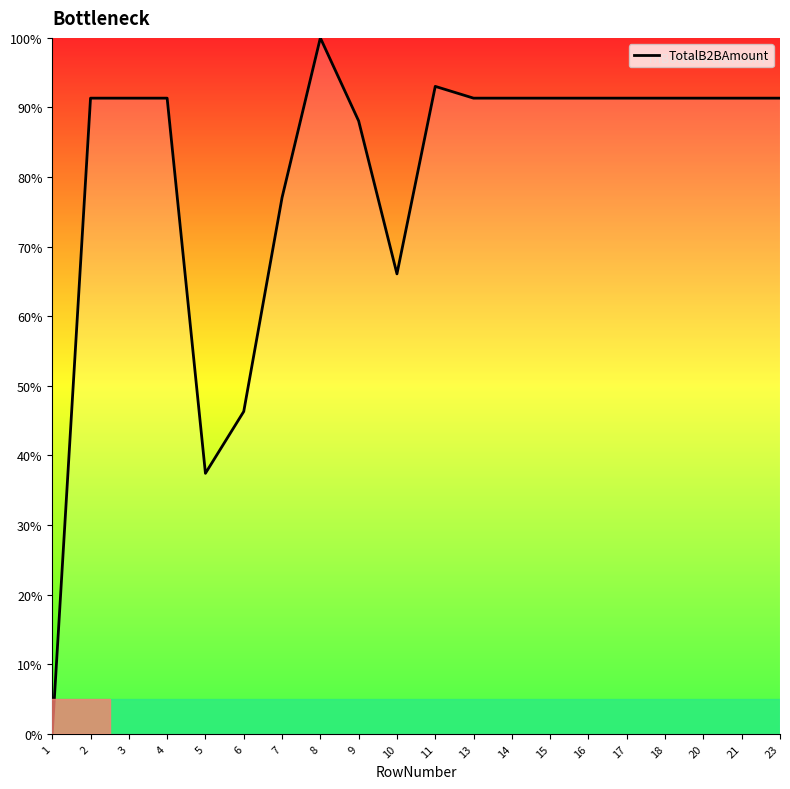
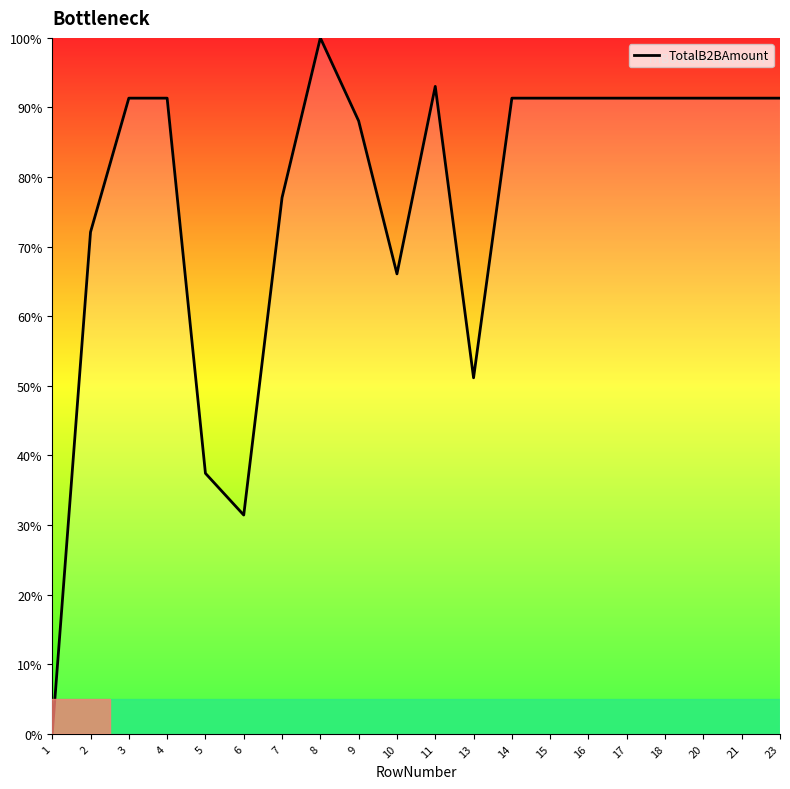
  {
-   "2": "91%",
+   "2": "72%",
    "3": "91%",
    "4": "91%",
    "5": "37%",
-   "6": "46%",
+   "6": "31%",
    "7": "77%",
    "8": "100%",
    "9": "88%",
    "10": "66%",
    "11": "93%",
-   "13": "91%",
+   "13": "51%",
    "14": "91%",
    "15": "91%",
    "16": "91%",
    "17": "91%",
    "18": "91%",
    "20": "91%",
    "21": "91%",
    "23": "91%"
  }
